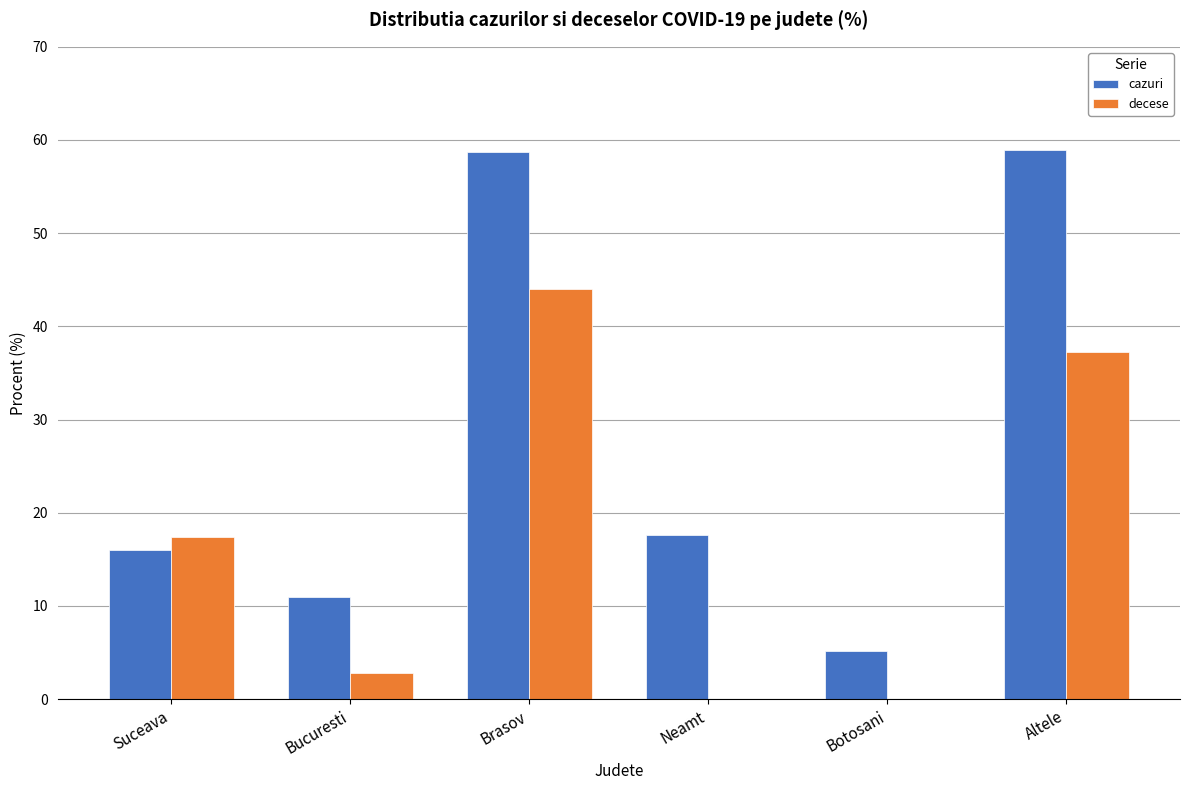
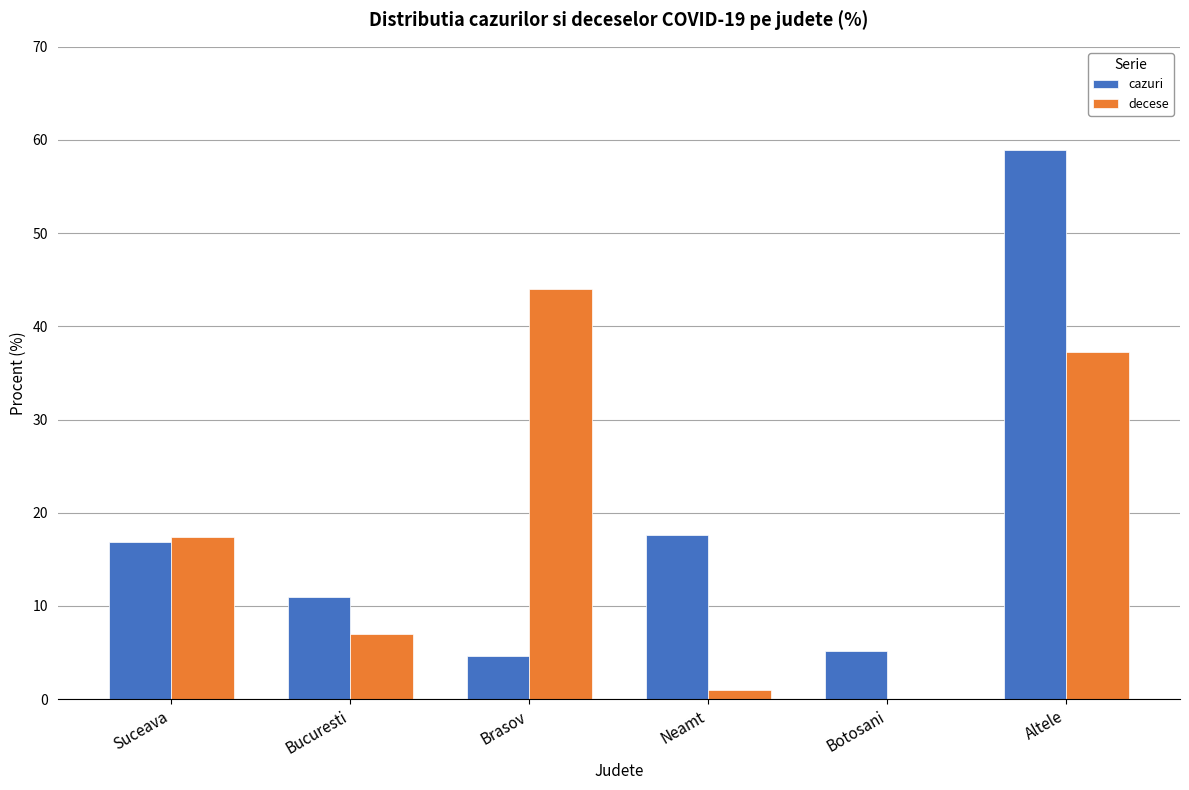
  {
    "cazuri": {
-     "Suceava": 16,
+     "Suceava": 17,
      "Bucuresti": 11,
-     "Brasov": 59,
+     "Brasov": 5,
      "Neamt": 18,
      "Botosani": 5,
      "Altele": 59
    },
    "decese": {
      "Suceava": 17,
-     "Bucuresti": 3,
+     "Bucuresti": 7,
      "Brasov": 44,
-     "Neamt": 0,
+     "Neamt": 1,
      "Botosani": 0,
      "Altele": 37
    }
  }
